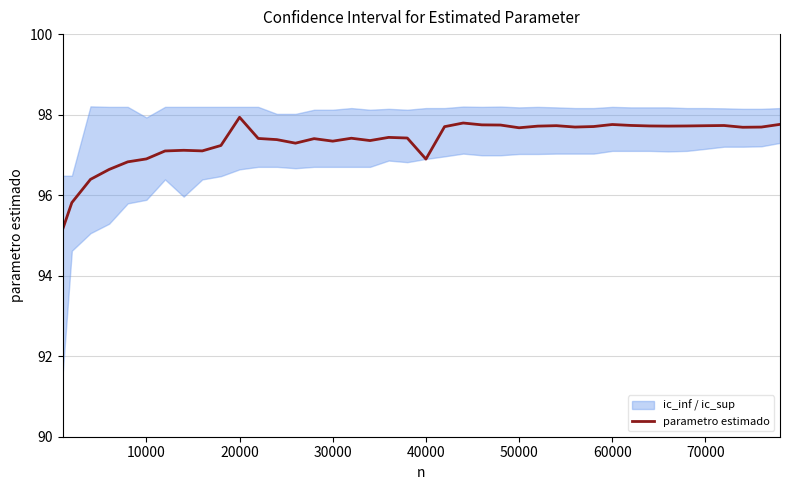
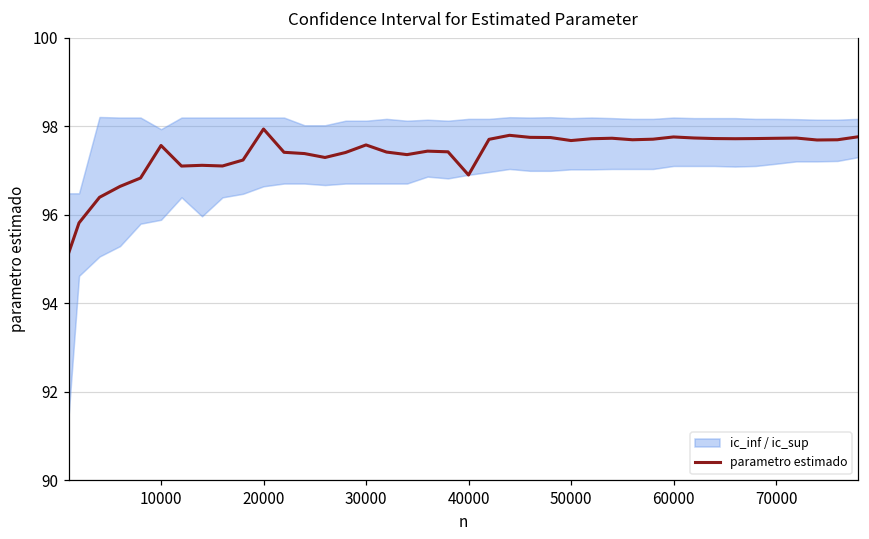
  {
    "parametro estimado": {
-     "10000": 96.9,
+     "10000": 97.6,
      "20000": 97.9,
-     "30000": 97.3,
+     "30000": 97.6,
      "40000": 96.9,
      "50000": 97.7,
      "60000": 97.8,
      "70000": 97.7
    }
  }
